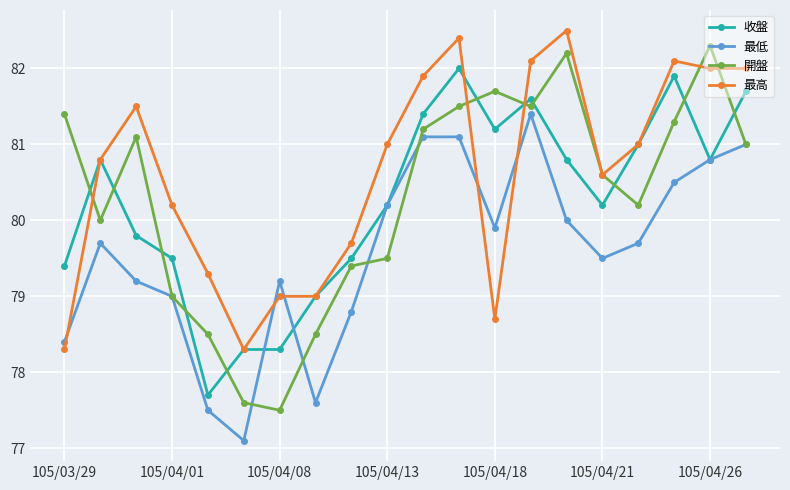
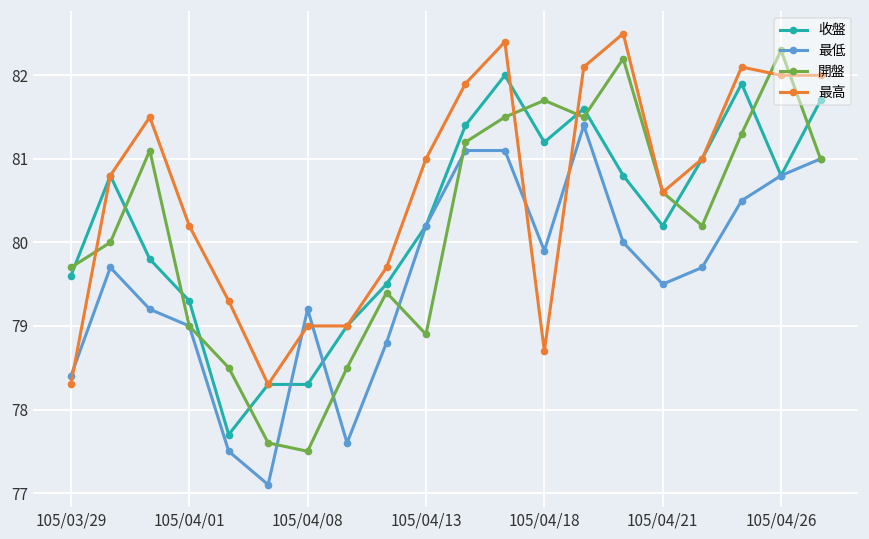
  {
    "收盤": {
-     "105/03/29": 79.4,
-     "105/04/01": 79.5,
+     "105/03/29": 79.6,
+     "105/04/01": 79.3,
      "105/04/08": 78.3,
      "105/04/18": 81.2,
      "105/04/21": 80.2
    },
    "最低": {
      "105/03/29": 78.4,
      "105/04/08": 79.2,
      "105/04/18": 79.9,
      "105/04/21": 79.5
    },
    "開盤": {
-     "105/03/29": 81.4,
+     "105/03/29": 79.7,
      "105/04/08": 77.5,
-     "105/04/13": 79.5,
+     "105/04/13": 78.9,
      "105/04/18": 81.7
    },
    "最高": {
      "105/03/29": 78.3,
      "105/04/01": 80.2,
      "105/04/08": 79.0,
      "105/04/13": 81.0,
      "105/04/18": 78.7
    }
  }
